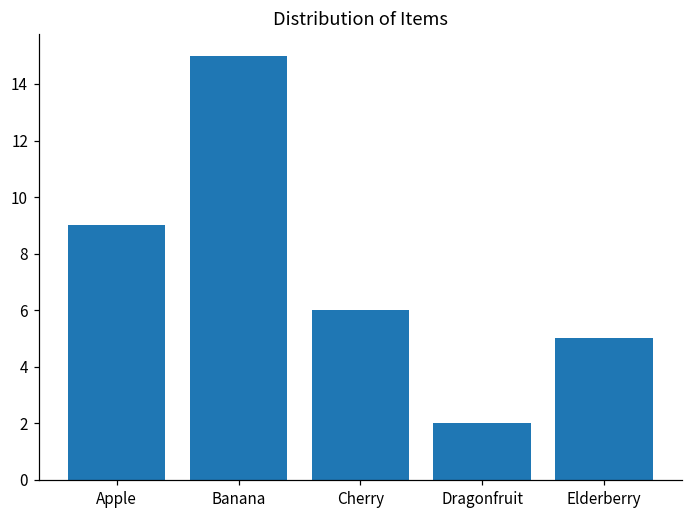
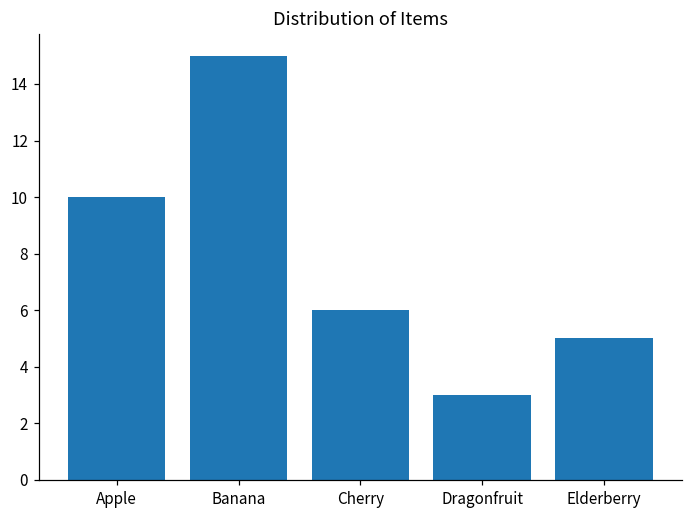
  {
-   "Apple": 9,
+   "Apple": 10,
    "Banana": 15,
    "Cherry": 6,
-   "Dragonfruit": 2,
+   "Dragonfruit": 3,
    "Elderberry": 5
  }
